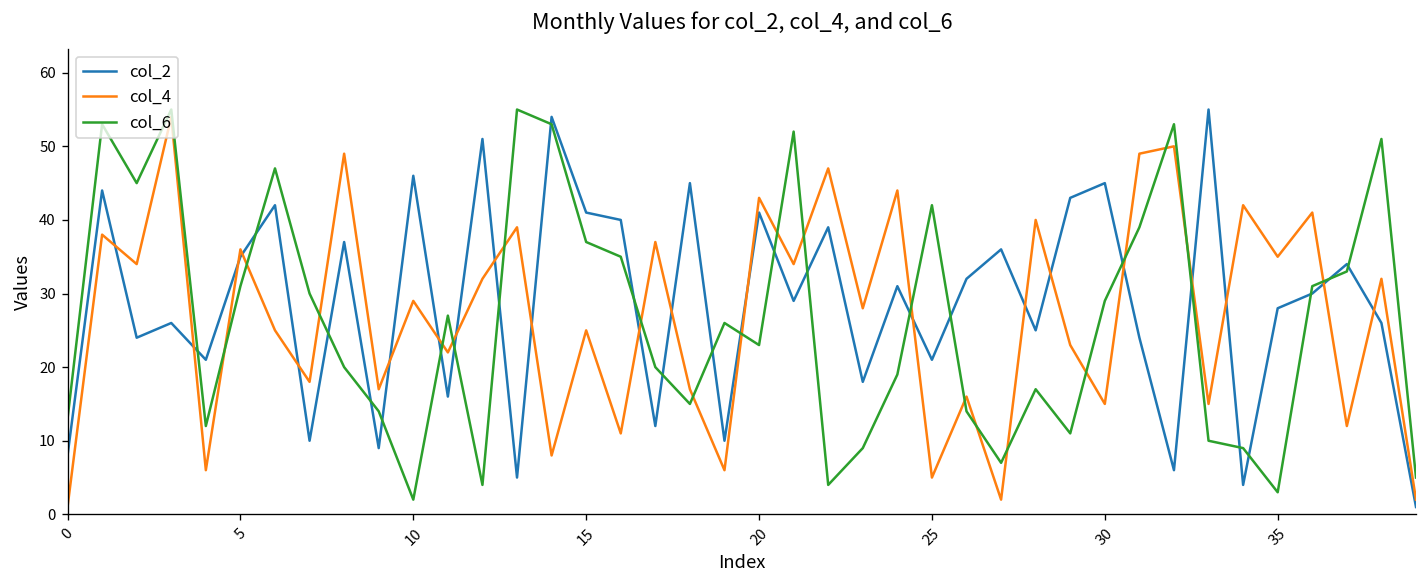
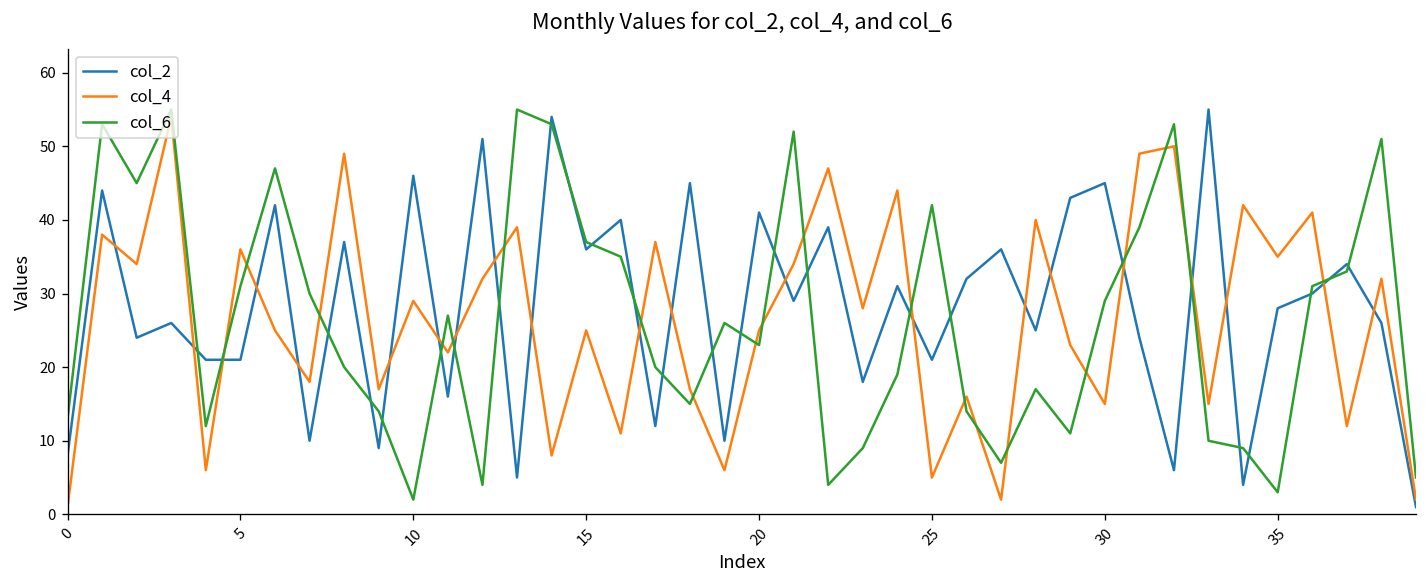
  {
    "col_2": {
      "0": 8,
-     "5": 35,
+     "5": 21,
      "10": 46,
-     "15": 41,
+     "15": 36,
      "20": 41,
      "25": 21,
      "30": 45,
      "35": 28
    },
    "col_4": {
      "0": 1,
      "5": 36,
      "10": 29,
      "15": 25,
-     "20": 43,
+     "20": 25,
      "25": 5,
      "30": 15,
      "35": 35
    },
    "col_6": {
      "0": 13,
      "5": 31,
      "10": 2,
      "15": 37,
      "20": 23,
      "25": 42,
      "30": 29,
      "35": 3
    }
  }
